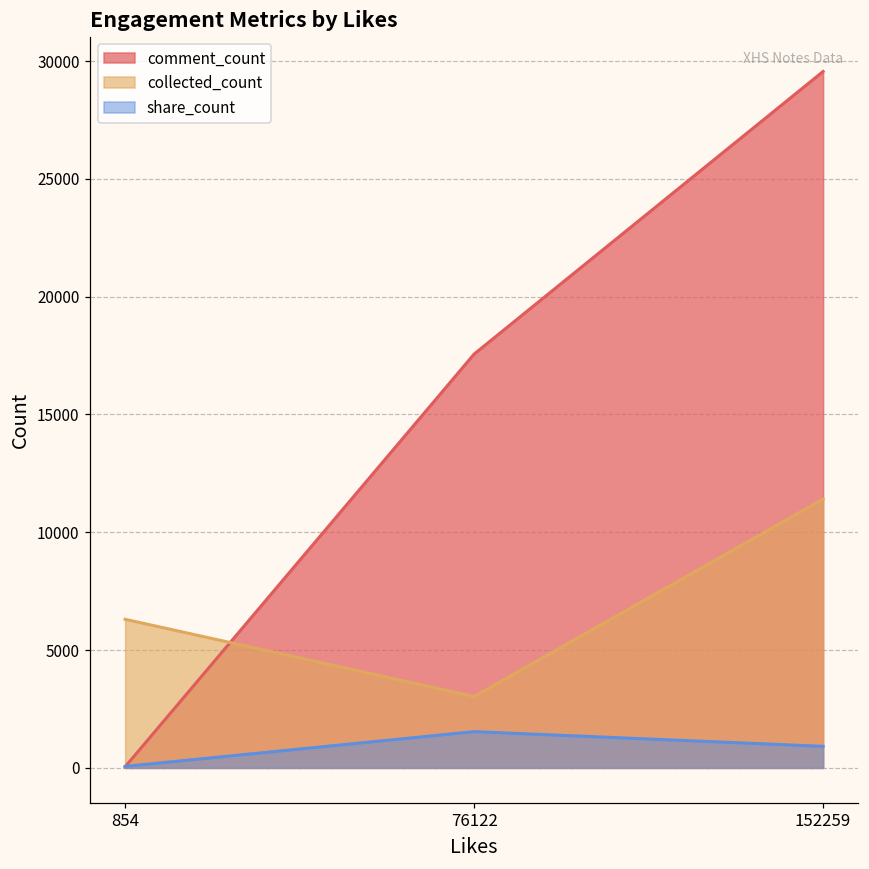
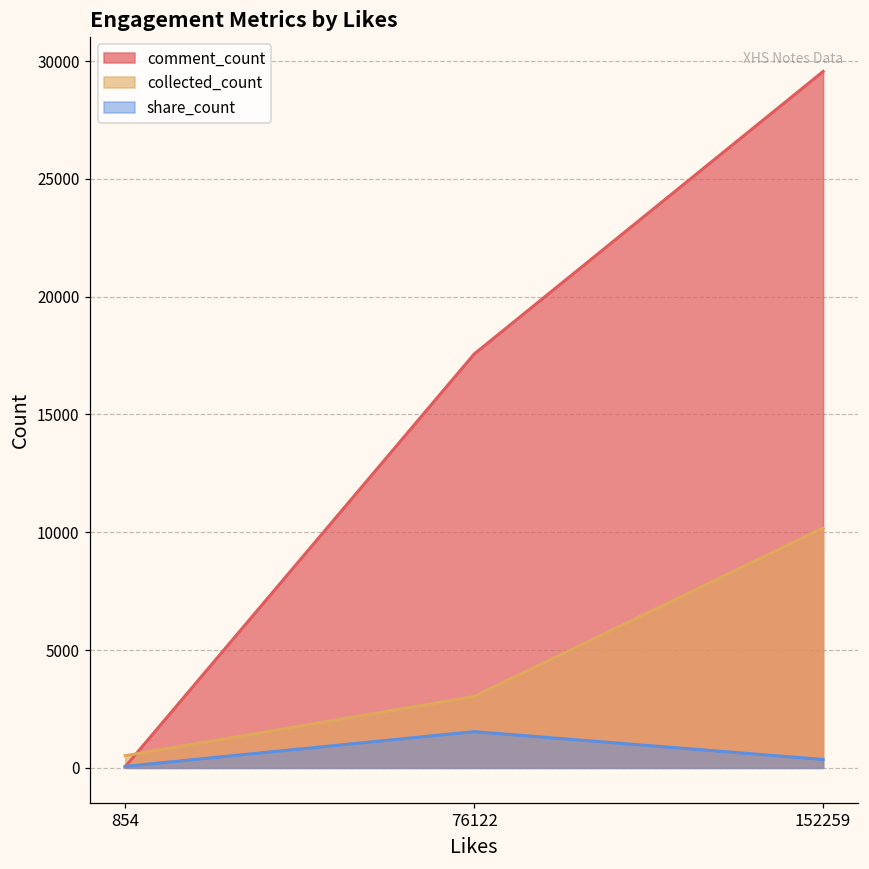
  {
    "comment_count": {
      "76122": 17600,
      "152259": 29600
    },
    "collected_count": {
-     "854": 6300,
+     "854": 500,
      "76122": 3000,
-     "152259": 11400
+     "152259": 10200
    },
    "share_count": {
      "76122": 1500,
-     "152259": 900
+     "152259": 400
    }
  }
